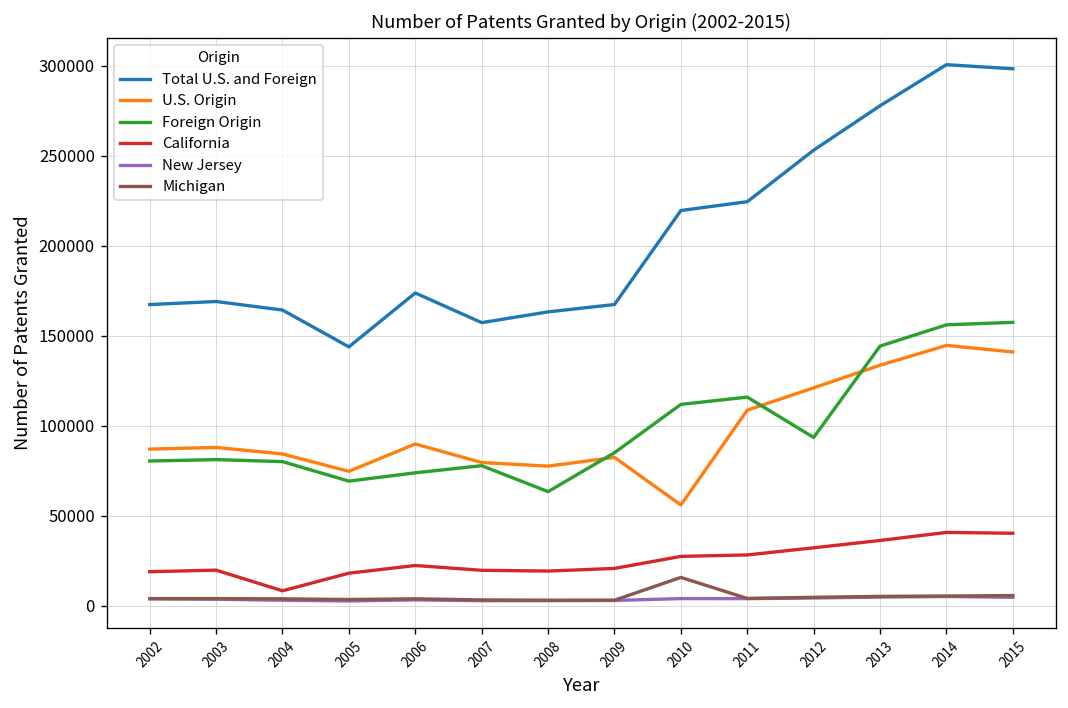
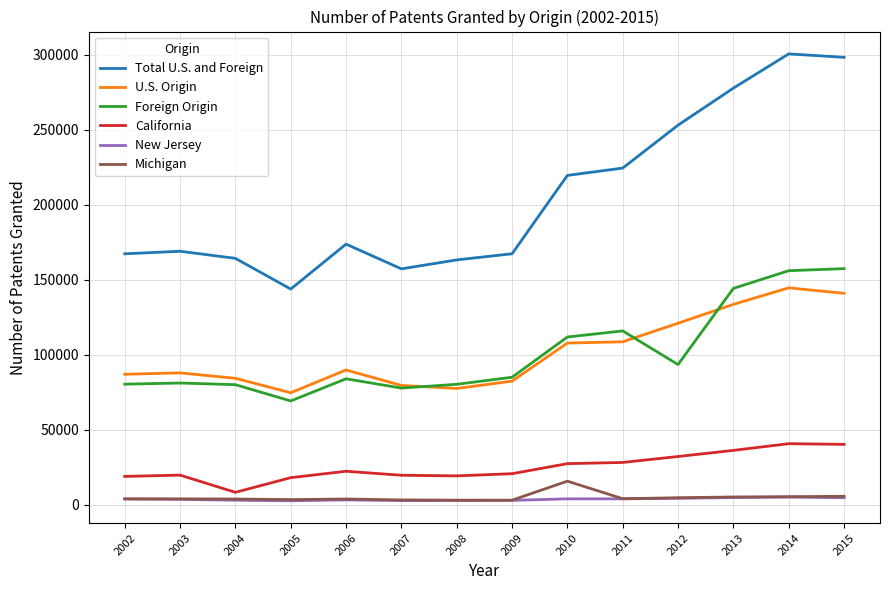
  {
    "Total U.S. and Foreign": {
      "2002": 167000,
      "2003": 169000,
      "2004": 164000,
      "2005": 144000,
      "2006": 174000,
      "2007": 157000,
      "2008": 163000,
      "2009": 167000,
      "2010": 220000,
      "2011": 225000,
      "2012": 253000,
      "2013": 278000,
      "2014": 301000,
      "2015": 298000
    },
    "U.S. Origin": {
      "2002": 87000,
      "2003": 88000,
      "2004": 84000,
      "2005": 75000,
      "2006": 90000,
      "2007": 80000,
      "2008": 78000,
      "2009": 82000,
-     "2010": 56000,
+     "2010": 108000,
      "2011": 109000,
      "2012": 121000,
      "2013": 134000,
      "2014": 145000,
      "2015": 141000
    },
    "Foreign Origin": {
      "2002": 80000,
      "2003": 81000,
      "2004": 80000,
      "2005": 69000,
-     "2006": 74000,
+     "2006": 84000,
      "2007": 78000,
-     "2008": 63000,
+     "2008": 80000,
      "2009": 85000,
      "2010": 112000,
      "2011": 116000,
      "2012": 93000,
      "2013": 144000,
      "2014": 156000,
      "2015": 157000
    },
    "California": {
      "2002": 19000,
      "2003": 20000,
      "2004": 8000,
      "2005": 18000,
      "2006": 22000,
      "2007": 20000,
      "2008": 19000,
      "2009": 21000,
      "2010": 27000,
      "2011": 28000,
      "2012": 32000,
      "2013": 36000,
      "2014": 41000,
      "2015": 40000
    },
    "New Jersey": {
      "2010": 4000
    },
    "Michigan": {
      "2010": 16000
    }
  }
